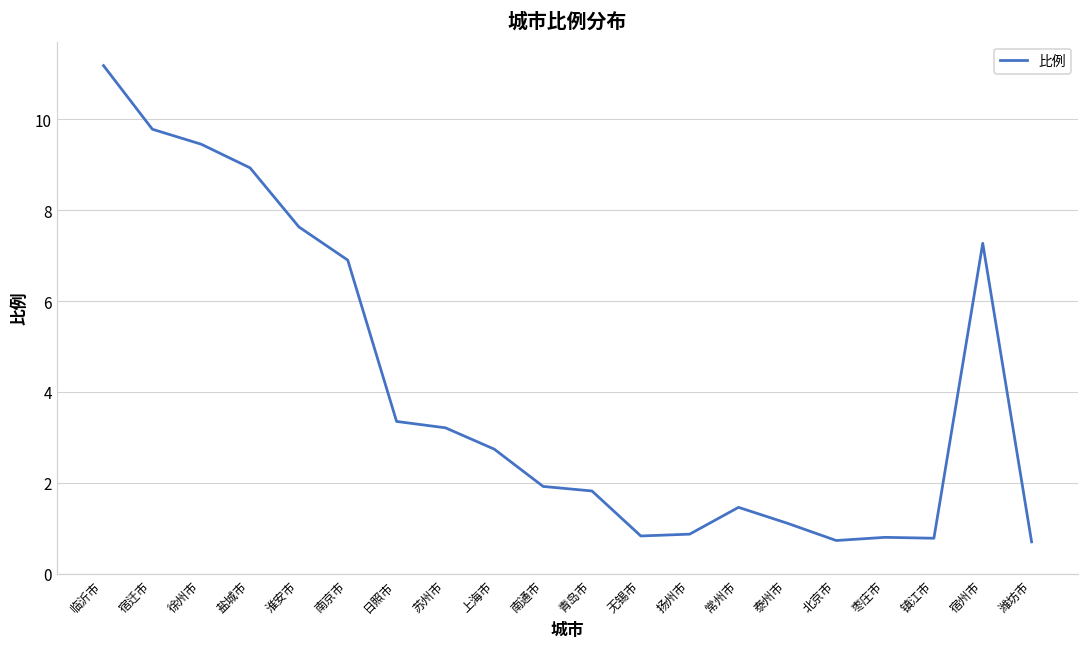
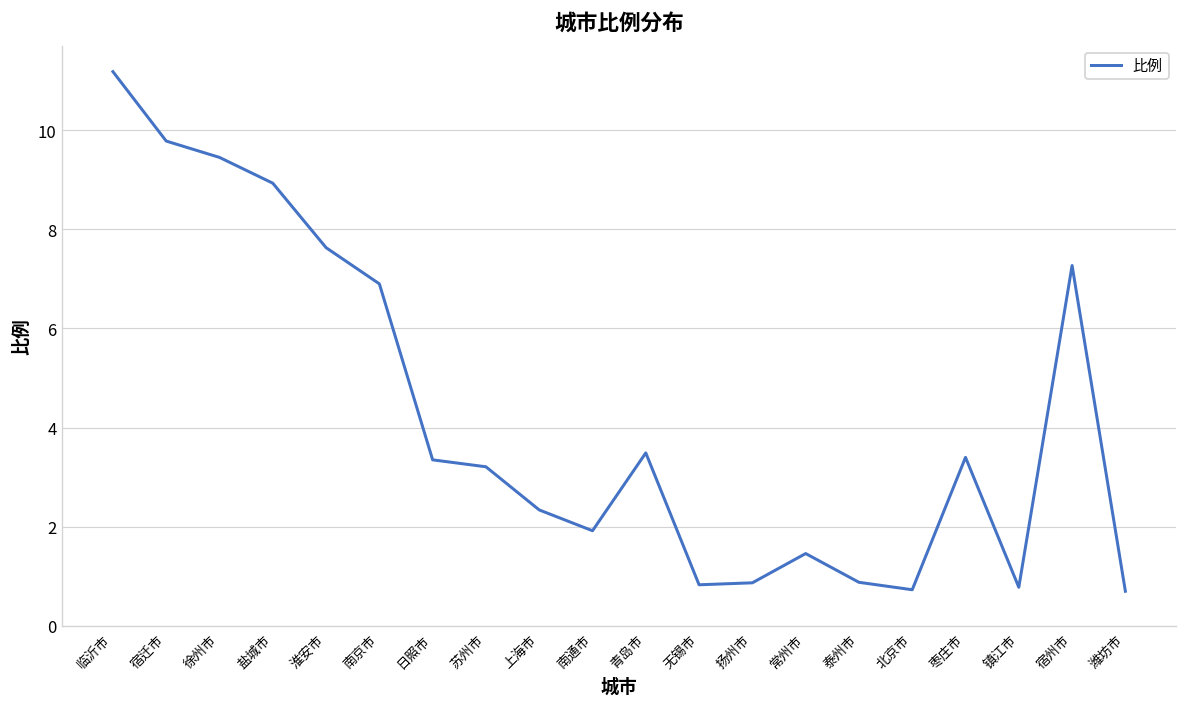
  {
    "临沂市": 11.2,
    "宿迁市": 9.8,
    "徐州市": 9.5,
    "盐城市": 8.9,
    "淮安市": 7.6,
    "南京市": 6.9,
    "日照市": 3.4,
    "苏州市": 3.2,
-   "上海市": 2.7,
+   "上海市": 2.3,
    "南通市": 1.9,
-   "青岛市": 1.8,
+   "青岛市": 3.5,
    "无锡市": 0.8,
    "扬州市": 0.9,
    "常州市": 1.5,
-   "泰州市": 1.1,
+   "泰州市": 0.9,
    "北京市": 0.7,
-   "枣庄市": 0.8,
+   "枣庄市": 3.4,
    "镇江市": 0.8,
    "宿州市": 7.3,
    "潍坊市": 0.7
  }
